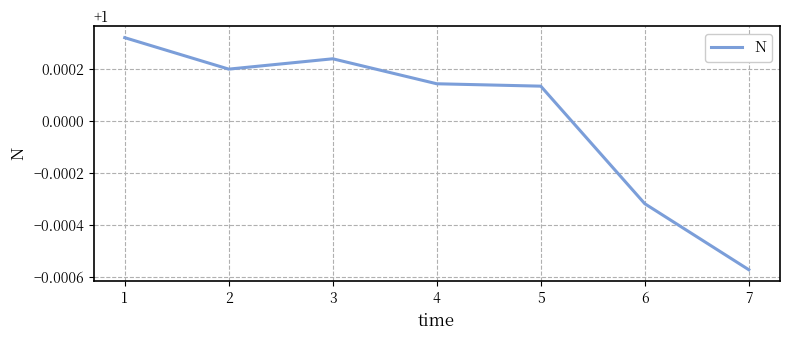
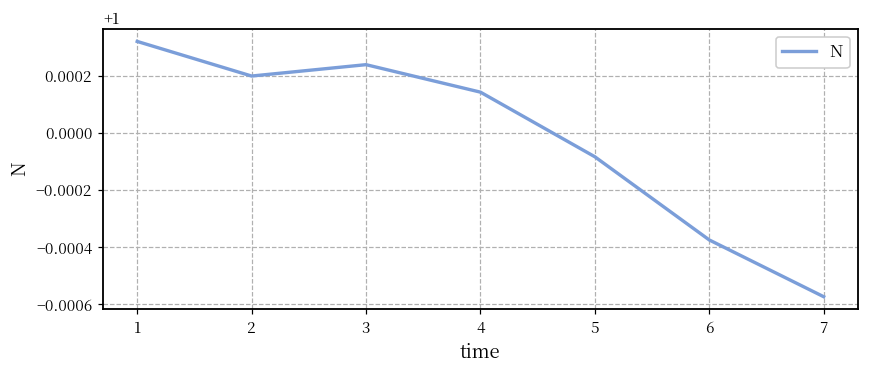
  {
    "1": 1.00032,
    "2": 1.00020,
    "3": 1.00024,
    "4": 1.00014,
-   "5": 1.00013,
-   "6": 0.99968,
+   "5": 0.99992,
+   "6": 0.99963,
    "7": 0.99943
  }
